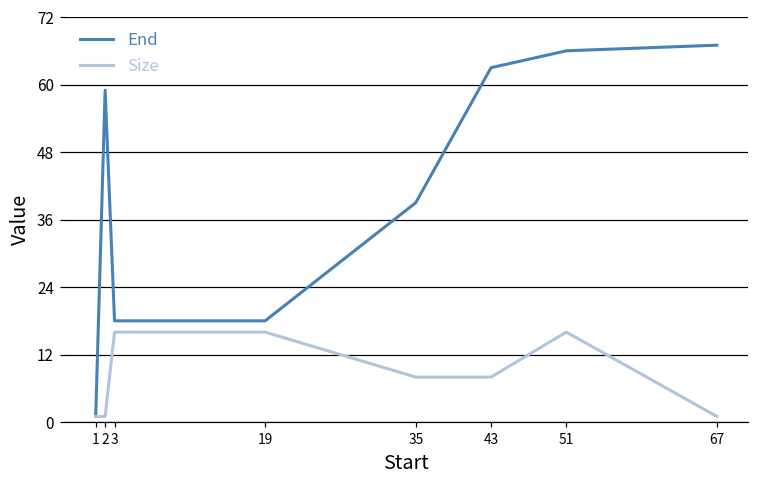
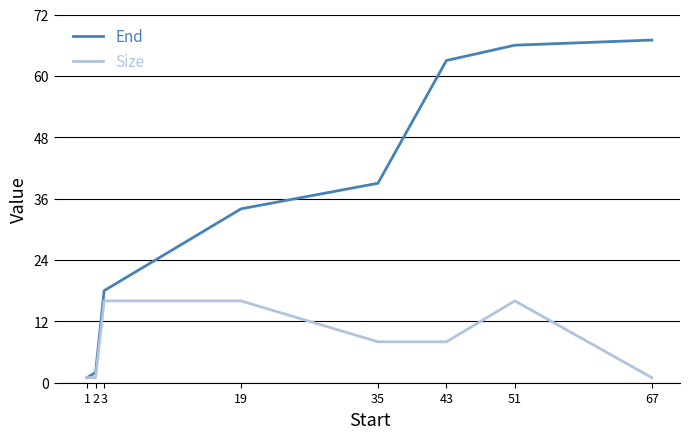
  {
    "End": {
-     "2": 59,
+     "2": 2,
      "3": 18,
-     "19": 18,
+     "19": 34,
      "35": 39,
      "43": 63,
      "51": 66,
      "67": 67
    },
    "Size": {
      "2": 1,
      "3": 16,
      "19": 16,
      "35": 8,
      "43": 8,
      "51": 16,
      "67": 1
    }
  }
